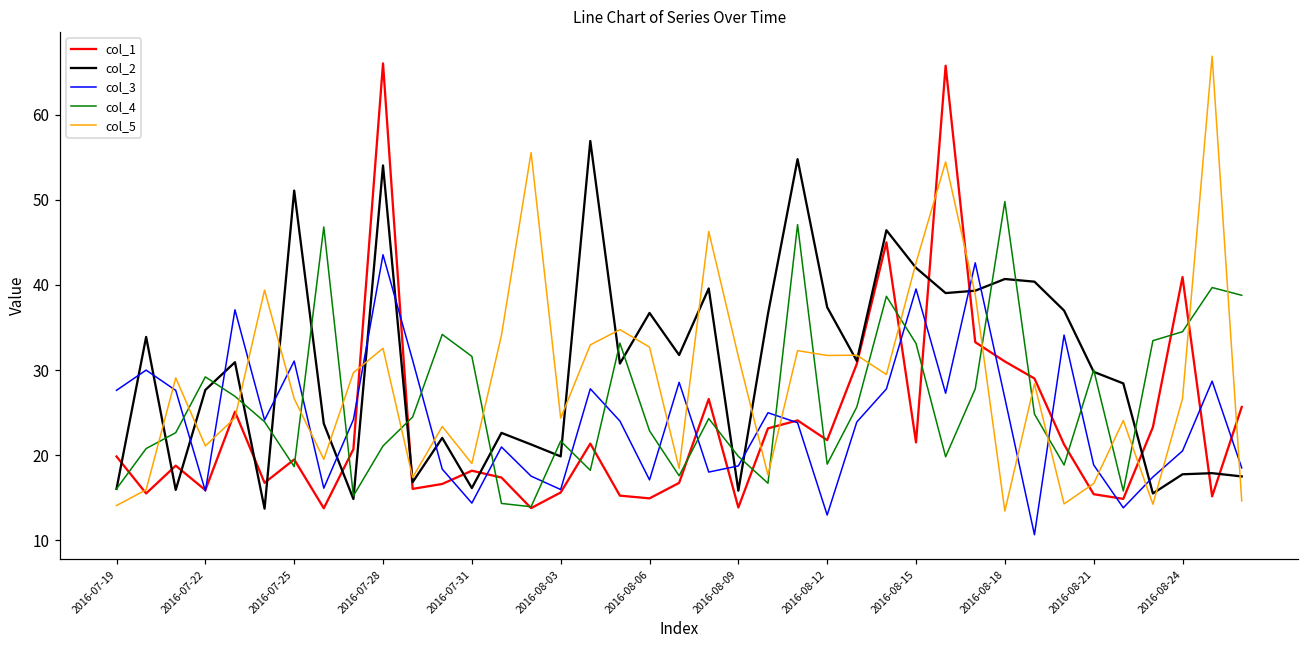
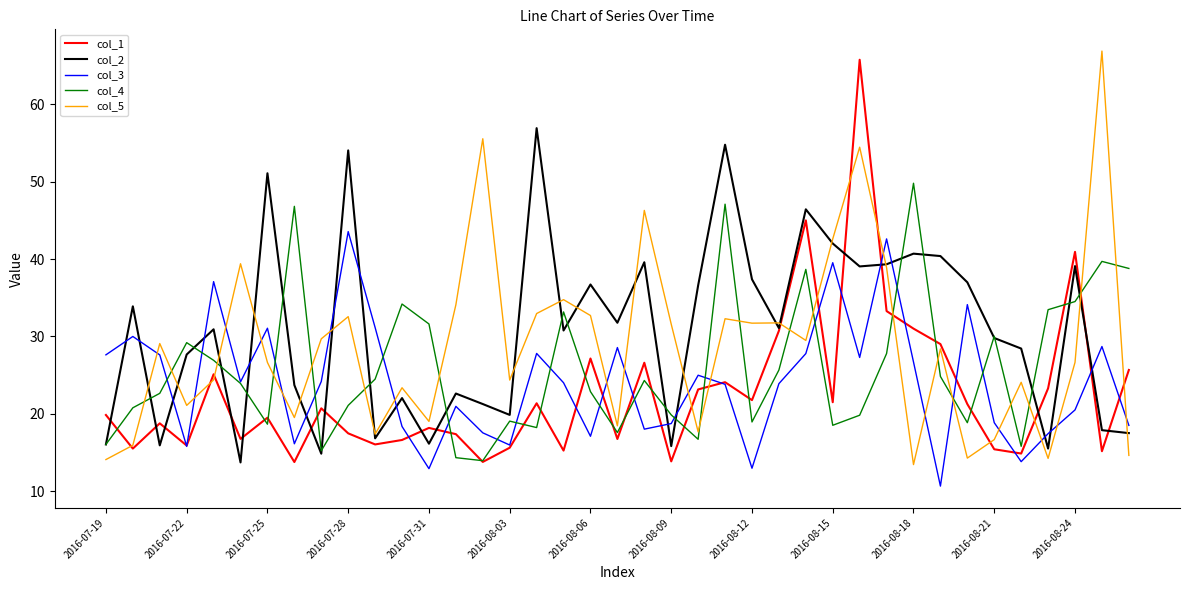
  {
    "col_1": {
      "2016-07-19": 20,
      "2016-07-25": 20,
-     "2016-07-28": 66,
+     "2016-07-28": 17,
      "2016-07-31": 18,
      "2016-08-03": 16,
-     "2016-08-06": 15,
+     "2016-08-06": 27,
      "2016-08-09": 14,
      "2016-08-12": 22,
      "2016-08-15": 22,
      "2016-08-18": 31,
      "2016-08-21": 15,
      "2016-08-24": 41
    },
    "col_2": {
      "2016-07-22": 28,
      "2016-07-25": 51,
      "2016-07-28": 54,
      "2016-07-31": 16,
      "2016-08-03": 20,
      "2016-08-06": 37,
      "2016-08-09": 16,
      "2016-08-12": 37,
      "2016-08-15": 42,
      "2016-08-18": 41,
-     "2016-08-24": 18
+     "2016-08-24": 39
    },
    "col_3": {
      "2016-07-19": 28,
      "2016-07-25": 31,
      "2016-07-28": 44,
-     "2016-07-31": 14,
+     "2016-07-31": 13,
      "2016-08-03": 16,
      "2016-08-06": 17,
      "2016-08-09": 19,
      "2016-08-12": 13,
      "2016-08-15": 40,
      "2016-08-18": 27,
      "2016-08-21": 19,
      "2016-08-24": 21
    },
    "col_4": {
      "2016-07-22": 29,
      "2016-07-25": 19,
      "2016-07-28": 21,
      "2016-07-31": 32,
-     "2016-08-03": 22,
+     "2016-08-03": 19,
      "2016-08-06": 23,
      "2016-08-09": 20,
      "2016-08-12": 19,
-     "2016-08-15": 33,
+     "2016-08-15": 19,
      "2016-08-18": 50,
      "2016-08-24": 35
    },
    "col_5": {
      "2016-07-19": 14,
      "2016-07-22": 21,
      "2016-07-25": 27,
      "2016-07-28": 33,
      "2016-07-31": 19,
      "2016-08-03": 24,
      "2016-08-06": 33,
      "2016-08-09": 32,
      "2016-08-12": 32,
      "2016-08-15": 43,
      "2016-08-18": 13,
      "2016-08-21": 17,
      "2016-08-24": 27
    }
  }
